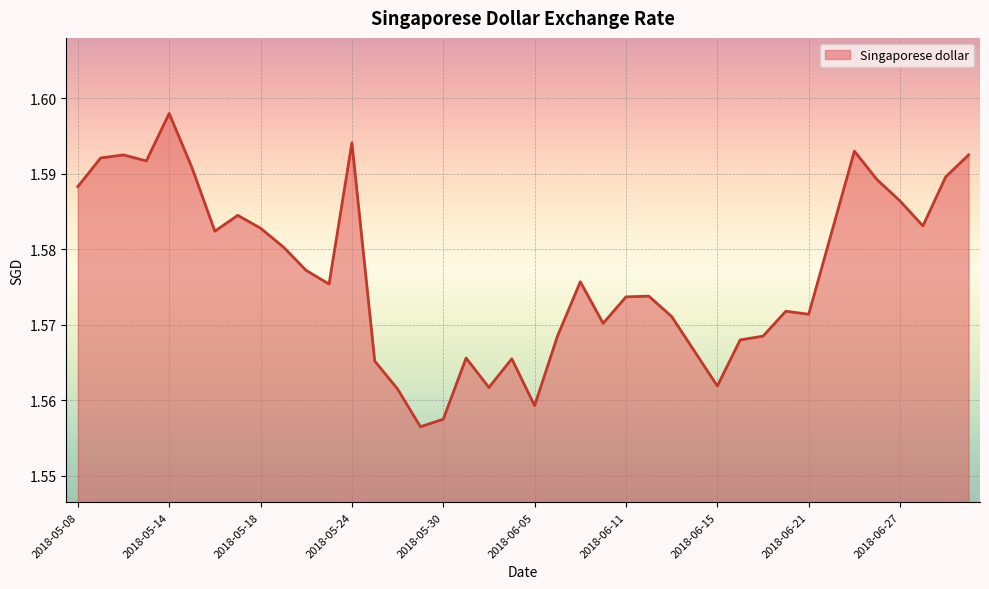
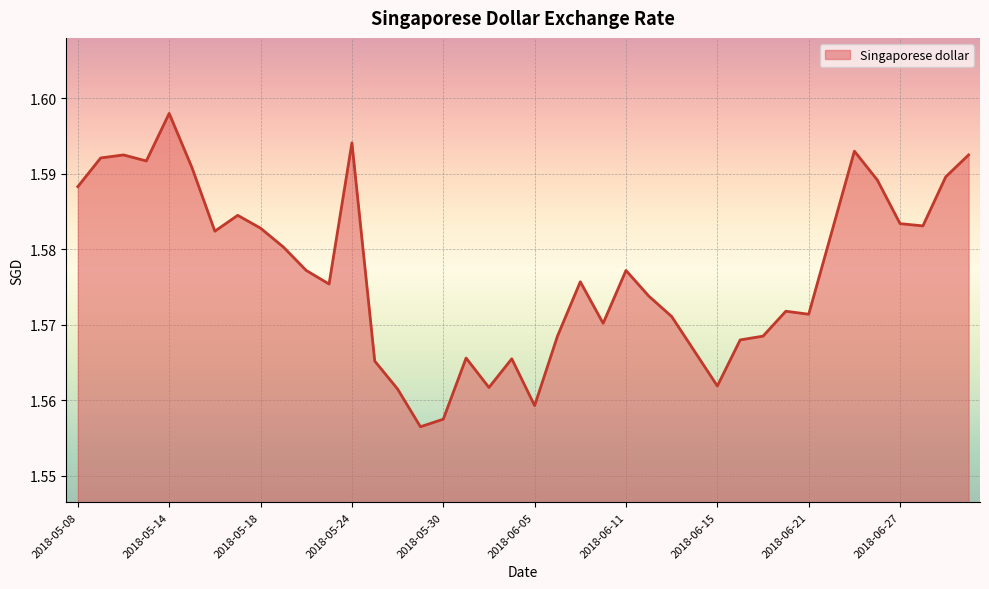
  {
    "2018-05-08": 1.588,
    "2018-05-14": 1.598,
    "2018-05-18": 1.583,
    "2018-05-24": 1.594,
    "2018-05-30": 1.558,
    "2018-06-05": 1.559,
-   "2018-06-11": 1.574,
+   "2018-06-11": 1.577,
    "2018-06-15": 1.562,
    "2018-06-21": 1.571,
-   "2018-06-27": 1.586
+   "2018-06-27": 1.583
  }
